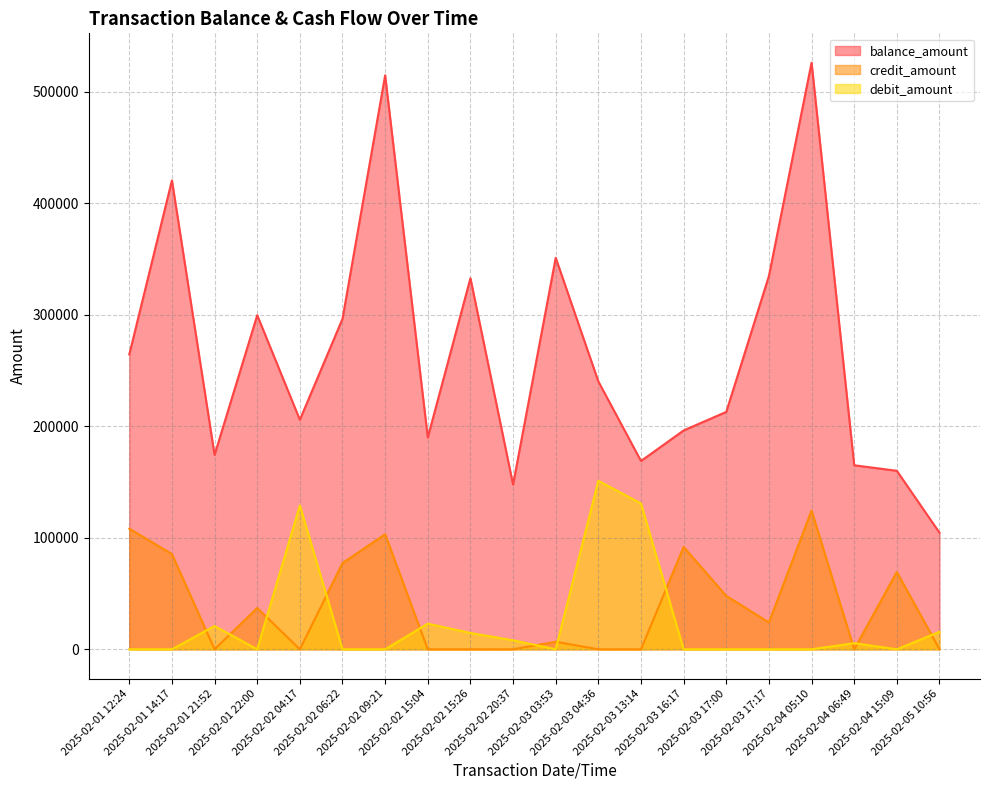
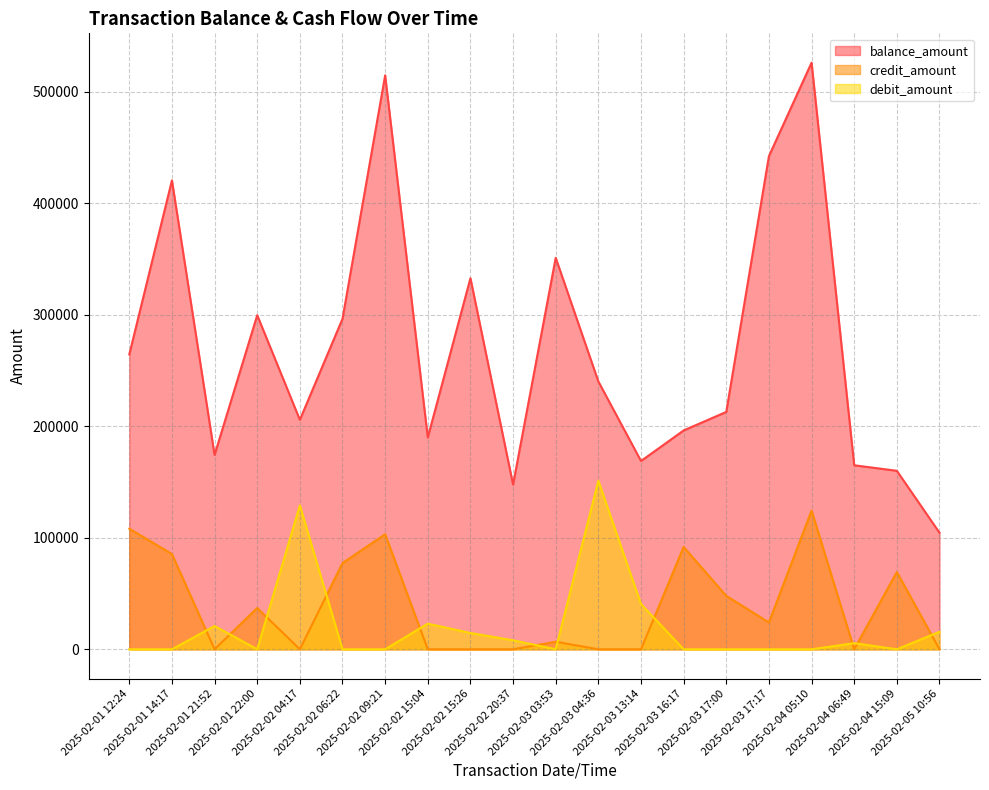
  {
    "balance_amount": {
      "2025-02-01 12:24": 264000,
      "2025-02-01 14:17": 421000,
      "2025-02-01 21:52": 174000,
      "2025-02-01 22:00": 300000,
      "2025-02-02 04:17": 206000,
      "2025-02-02 06:22": 296000,
      "2025-02-02 09:21": 515000,
      "2025-02-02 15:04": 190000,
      "2025-02-02 15:26": 333000,
      "2025-02-02 20:37": 148000,
      "2025-02-03 03:53": 351000,
      "2025-02-03 04:36": 240000,
      "2025-02-03 13:14": 169000,
      "2025-02-03 16:17": 196000,
      "2025-02-03 17:00": 213000,
-     "2025-02-03 17:17": 335000,
+     "2025-02-03 17:17": 442000,
      "2025-02-04 05:10": 526000,
      "2025-02-04 06:49": 165000,
      "2025-02-04 15:09": 160000,
      "2025-02-05 10:56": 105000
    },
    "credit_amount": {
      "2025-02-01 12:24": 108000,
      "2025-02-01 14:17": 85000,
      "2025-02-01 21:52": 0,
      "2025-02-01 22:00": 37000,
      "2025-02-02 04:17": 0,
      "2025-02-02 06:22": 77000,
      "2025-02-02 09:21": 103000,
      "2025-02-02 15:04": 0,
      "2025-02-02 15:26": 0,
      "2025-02-02 20:37": 0,
      "2025-02-03 03:53": 7000,
      "2025-02-03 04:36": 0,
      "2025-02-03 13:14": 0,
      "2025-02-03 16:17": 92000,
      "2025-02-03 17:00": 48000,
      "2025-02-03 17:17": 24000,
      "2025-02-04 05:10": 124000,
      "2025-02-04 06:49": 0,
      "2025-02-04 15:09": 69000,
      "2025-02-05 10:56": 0
    },
    "debit_amount": {
      "2025-02-01 12:24": 0,
      "2025-02-01 14:17": 0,
      "2025-02-01 21:52": 21000,
      "2025-02-01 22:00": 0,
      "2025-02-02 04:17": 129000,
      "2025-02-02 06:22": 0,
      "2025-02-02 09:21": 0,
      "2025-02-02 15:04": 23000,
      "2025-02-02 15:26": 15000,
      "2025-02-02 20:37": 8000,
      "2025-02-03 03:53": 0,
      "2025-02-03 04:36": 151000,
-     "2025-02-03 13:14": 131000,
+     "2025-02-03 13:14": 41000,
      "2025-02-03 16:17": 0,
      "2025-02-03 17:00": 0,
      "2025-02-03 17:17": 0,
      "2025-02-04 05:10": 0,
      "2025-02-04 06:49": 5000,
      "2025-02-04 15:09": 0,
      "2025-02-05 10:56": 16000
    }
  }
